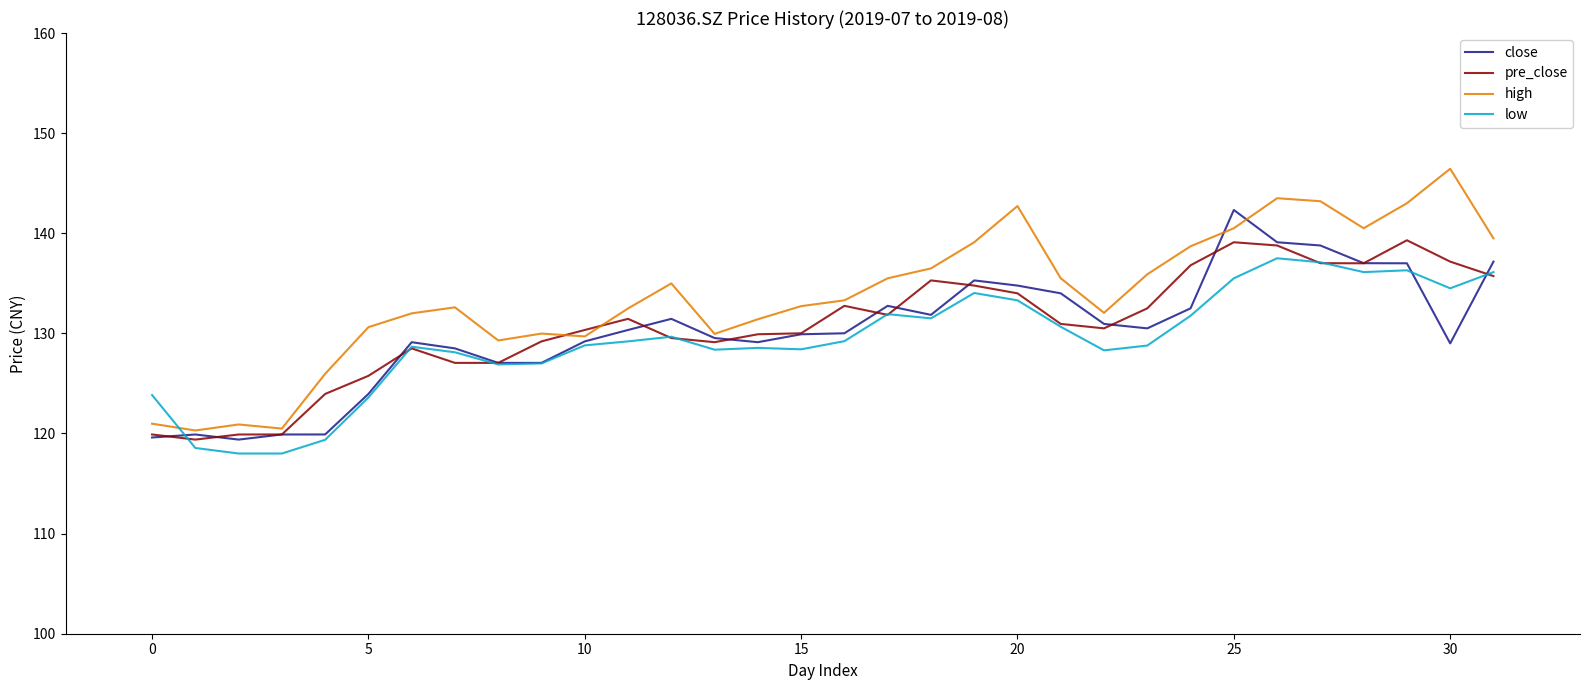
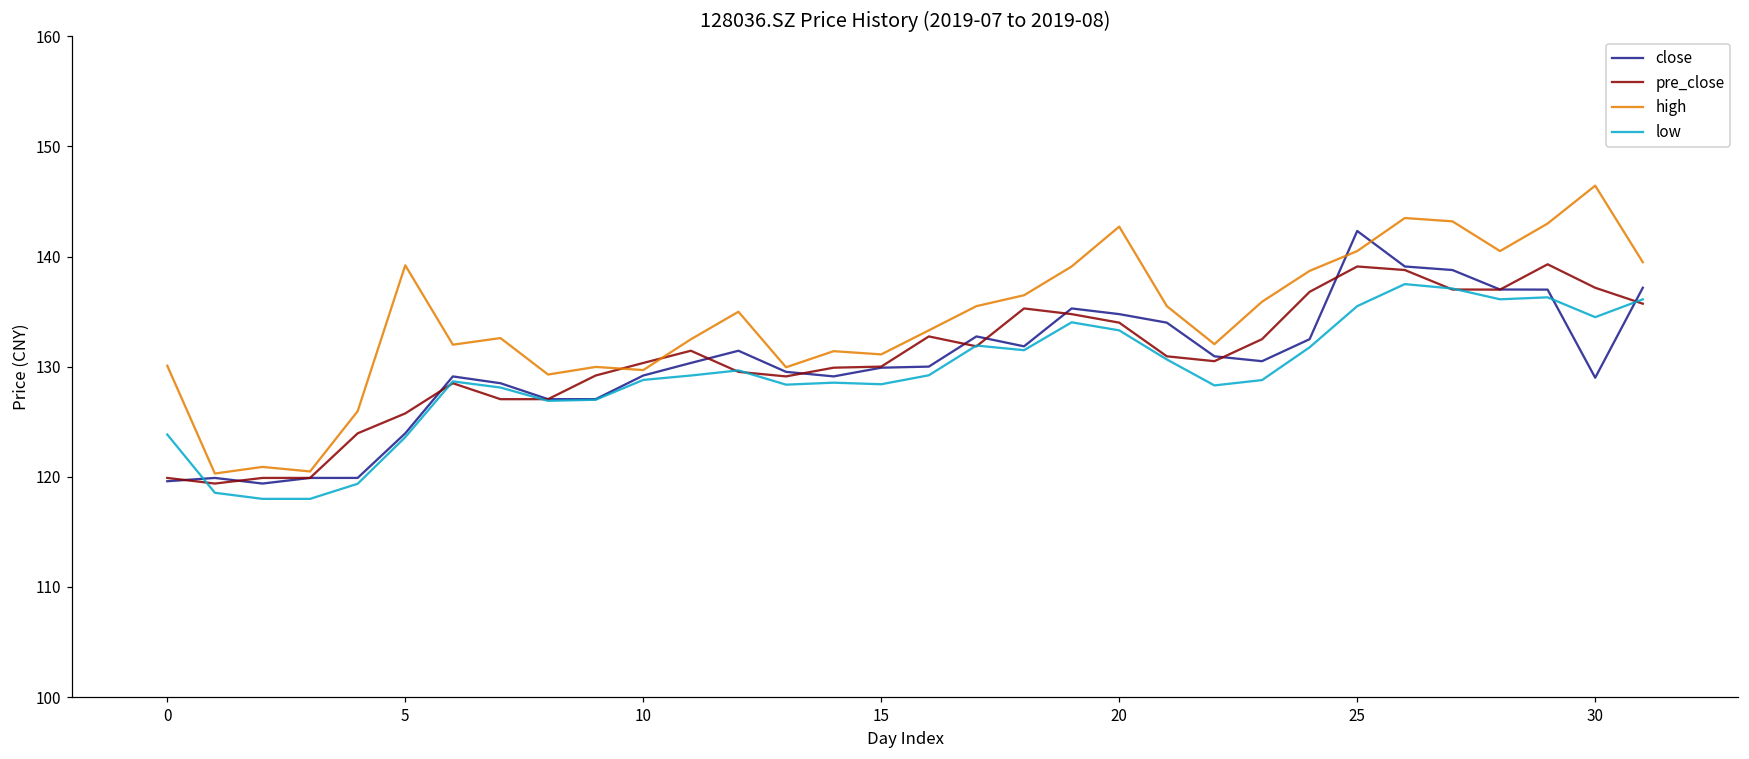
  {
    "close": {
      "0": 119.6,
      "5": 124.0,
      "10": 129.2,
      "20": 134.8,
      "25": 142.3,
      "30": 129.0
    },
    "pre_close": {
      "0": 119.9,
      "5": 125.8,
      "10": 130.3,
      "20": 134.0,
      "25": 139.1,
      "30": 137.2
    },
    "high": {
-     "0": 121.0,
-     "5": 130.6,
+     "0": 130.1,
+     "5": 139.2,
      "10": 129.7,
-     "15": 132.7,
+     "15": 131.1,
      "20": 142.7,
      "25": 140.5,
      "30": 146.4
    },
    "low": {
      "0": 123.8,
      "5": 123.6,
      "10": 128.8,
      "15": 128.4,
      "20": 133.3,
      "25": 135.5,
      "30": 134.5
    }
  }
